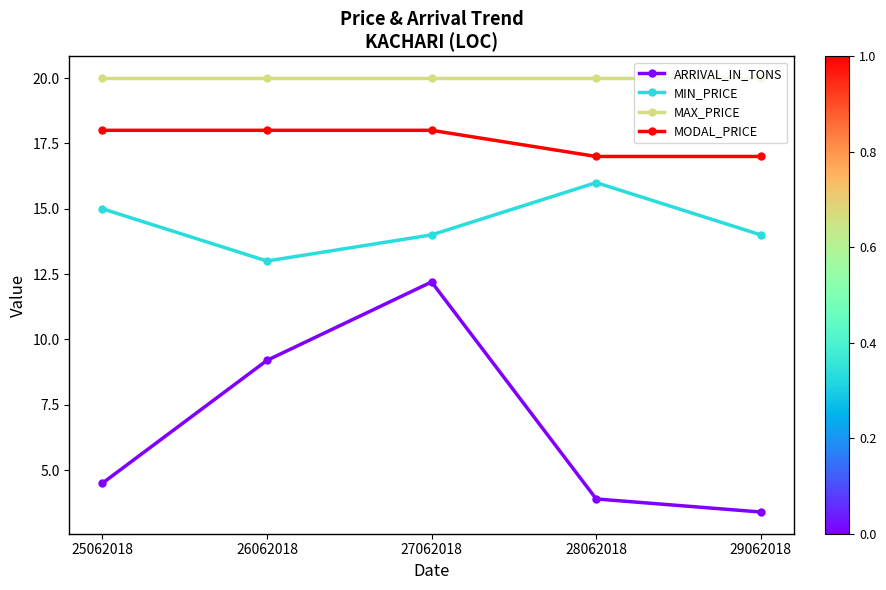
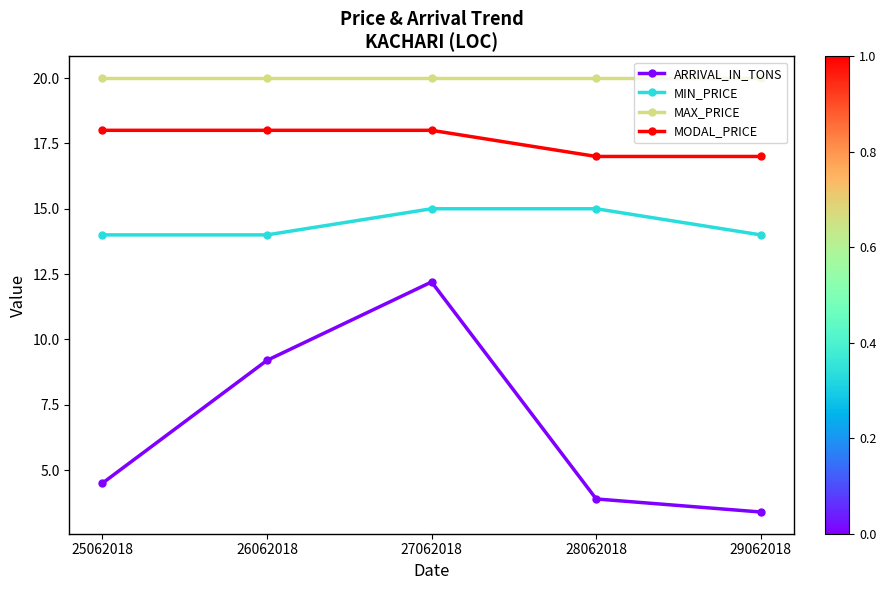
  {
    "ARRIVAL_IN_TONS": {
      "25062018": 4.5,
      "26062018": 9.2,
      "27062018": 12.2,
      "28062018": 3.9,
      "29062018": 3.4
    },
    "MIN_PRICE": {
-     "25062018": 15,
-     "26062018": 13,
-     "27062018": 14,
-     "28062018": 16,
+     "25062018": 14,
+     "26062018": 14,
+     "27062018": 15,
+     "28062018": 15,
      "29062018": 14
    },
    "MAX_PRICE": {
      "25062018": 20,
      "26062018": 20,
      "27062018": 20,
      "28062018": 20
    },
    "MODAL_PRICE": {
      "25062018": 18,
      "26062018": 18,
      "27062018": 18,
      "28062018": 17,
      "29062018": 17
    }
  }
